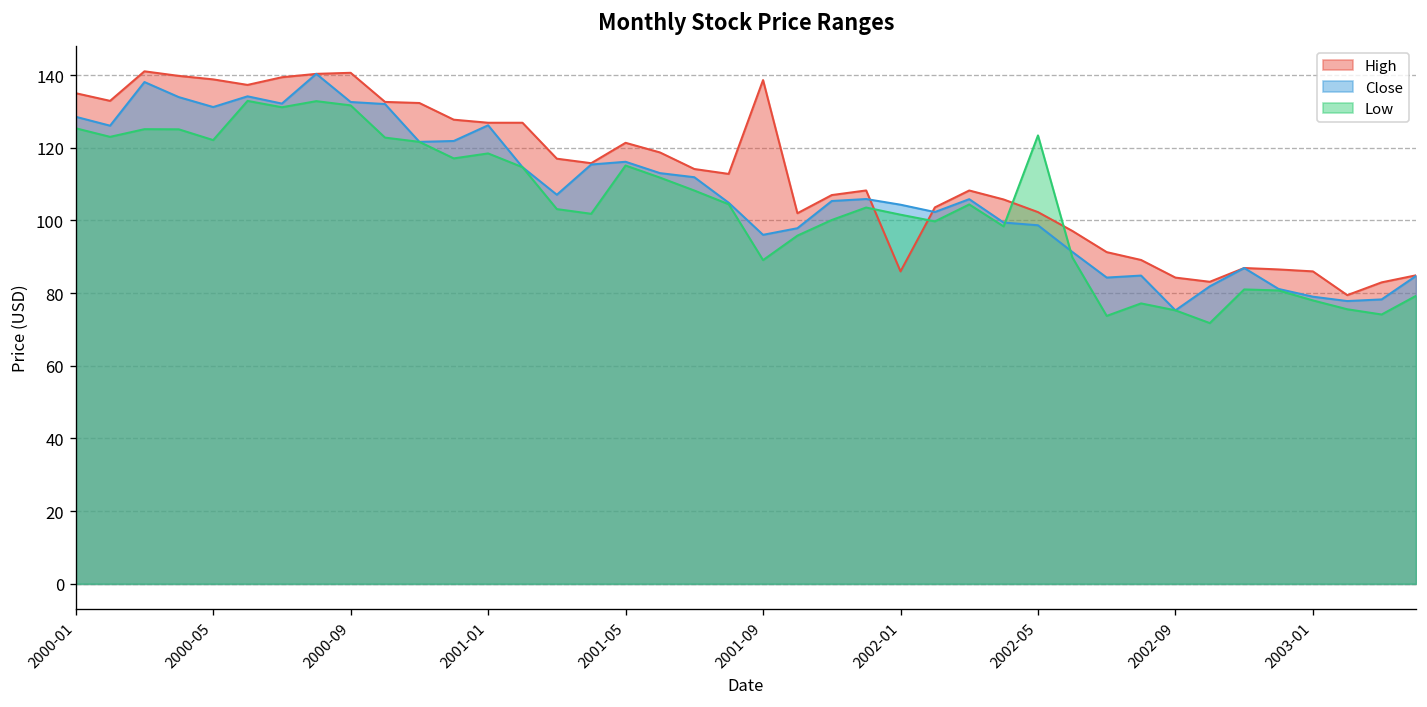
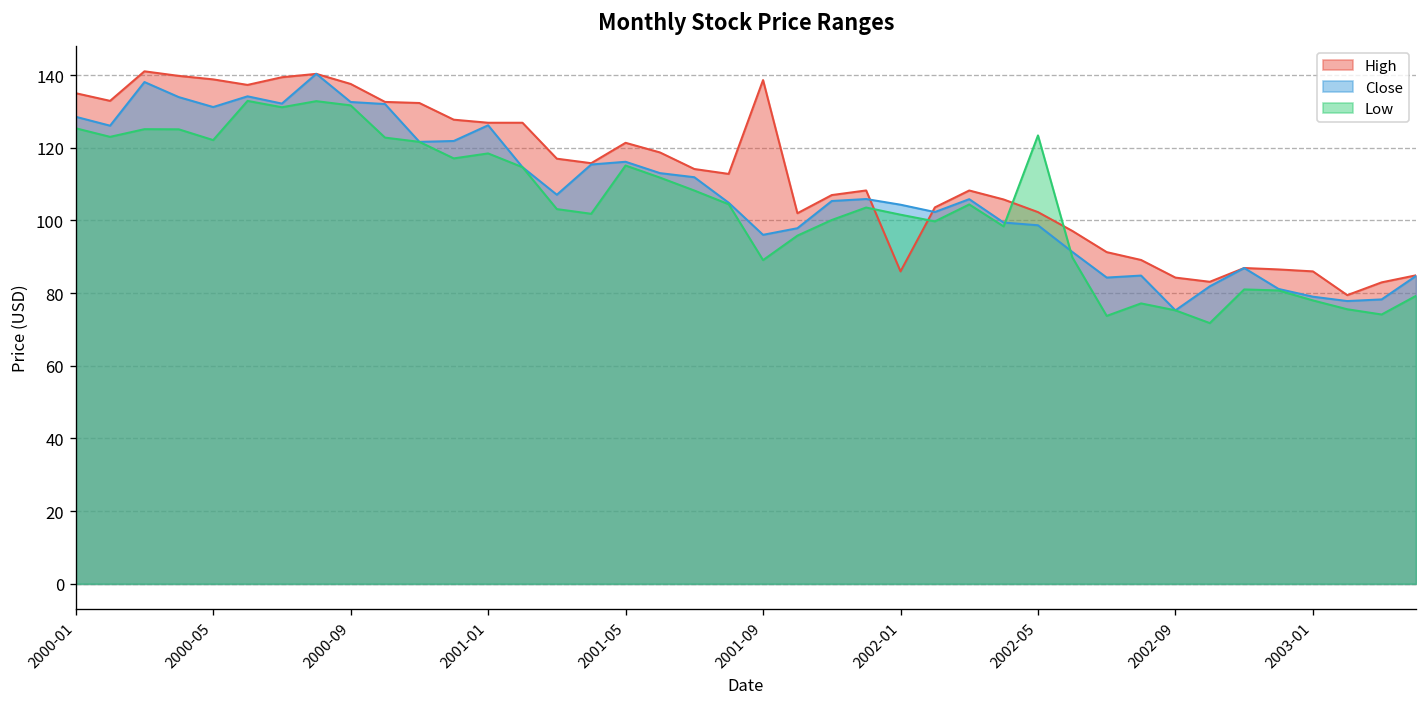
  {
    "High": {
      "2000-01": 135,
      "2000-05": 139,
-     "2000-09": 141,
+     "2000-09": 138,
      "2001-05": 121,
      "2001-09": 139,
      "2002-01": 86,
      "2002-05": 102,
      "2002-09": 84,
      "2003-01": 86
    },
    "Close": {
      "2000-01": 129,
      "2000-05": 131,
      "2000-09": 133,
      "2001-05": 116,
      "2001-09": 96,
      "2002-01": 104,
      "2002-05": 99,
      "2003-01": 79
    },
    "Low": {
      "2000-01": 125,
      "2000-05": 122,
      "2000-09": 132,
      "2001-01": 118,
      "2001-05": 115,
      "2001-09": 89,
      "2002-01": 102,
      "2002-05": 123,
      "2003-01": 78
    }
  }
